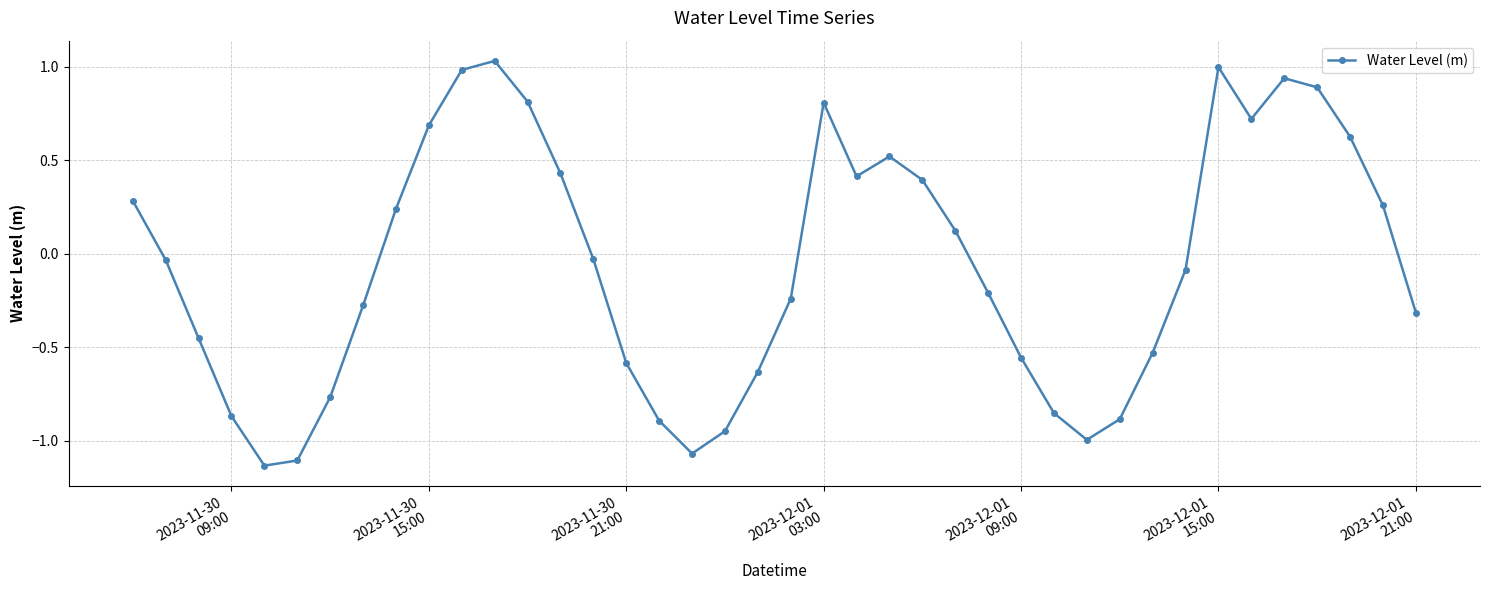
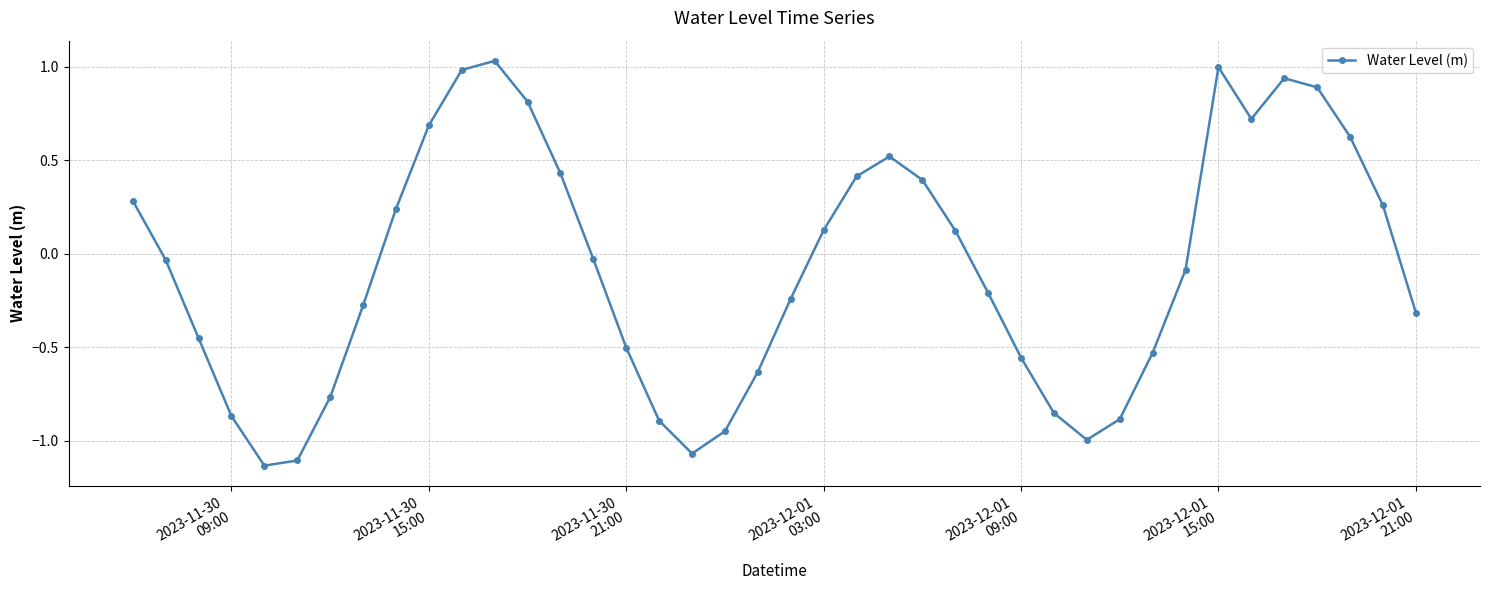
  {
    "2023-11-30 09:00": -0.87,
    "2023-11-30 15:00": 0.69,
-   "2023-11-30 21:00": -0.58,
-   "2023-12-01 03:00": 0.81,
+   "2023-11-30 21:00": -0.50,
+   "2023-12-01 03:00": 0.13,
    "2023-12-01 09:00": -0.55,
    "2023-12-01 15:00": 1.00,
    "2023-12-01 21:00": -0.31
  }
